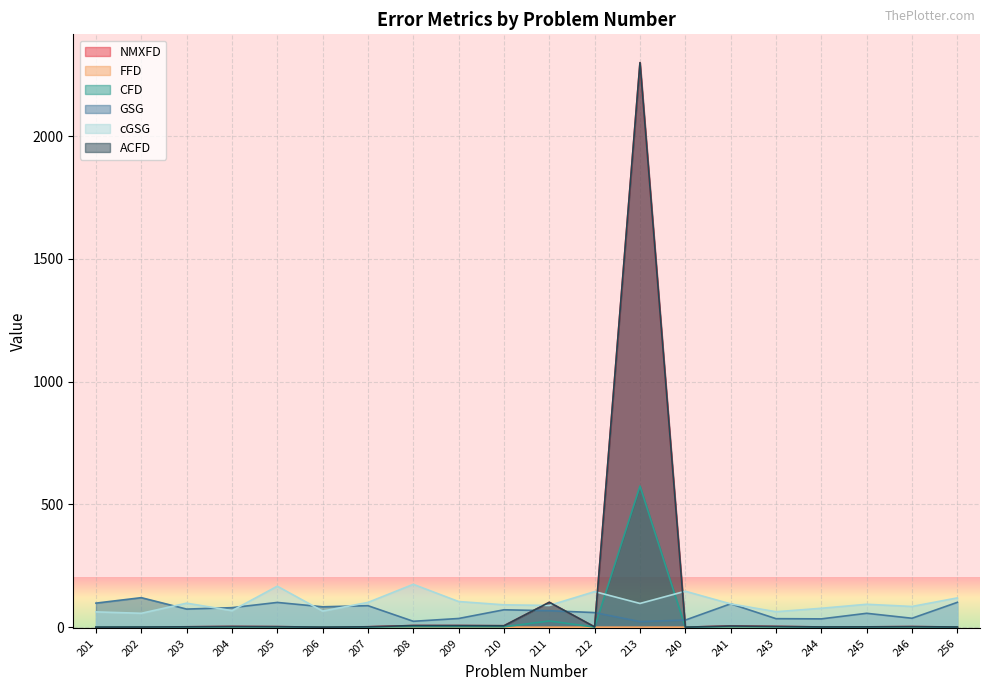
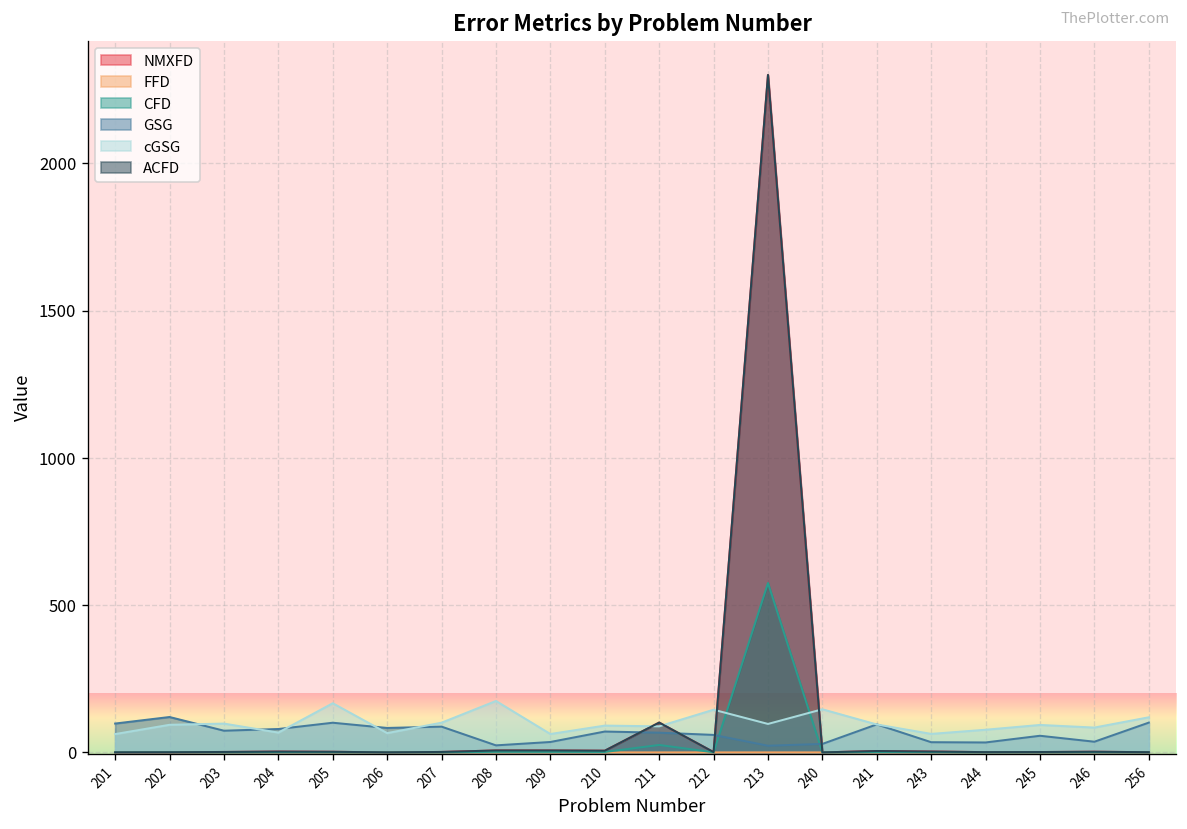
  {
    "ACFD": {
      "211": 100,
      "213": 2300
    },
    "FFD": {
      "211": 0,
      "213": 0
    },
    "cGSG": {
      "201": 60,
-     "202": 60,
+     "202": 90,
      "203": 100,
      "204": 70,
      "205": 170,
      "206": 70,
      "207": 100,
      "208": 170,
-     "209": 100,
+     "209": 60,
      "210": 90,
      "211": 90,
      "212": 140,
      "213": 100,
      "240": 150,
      "243": 60,
      "244": 80,
      "245": 90,
      "246": 80,
      "256": 120
    }
  }
